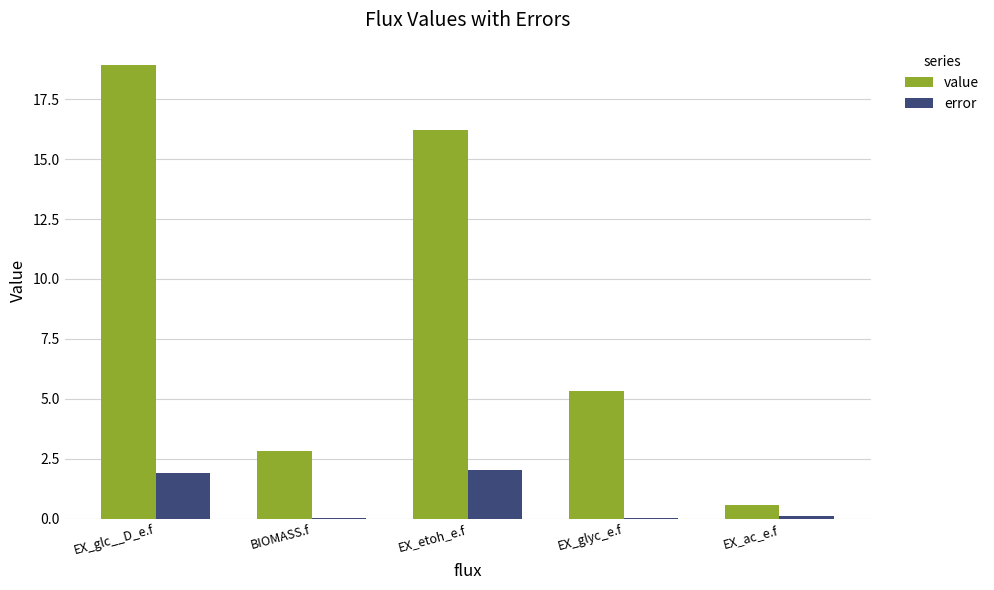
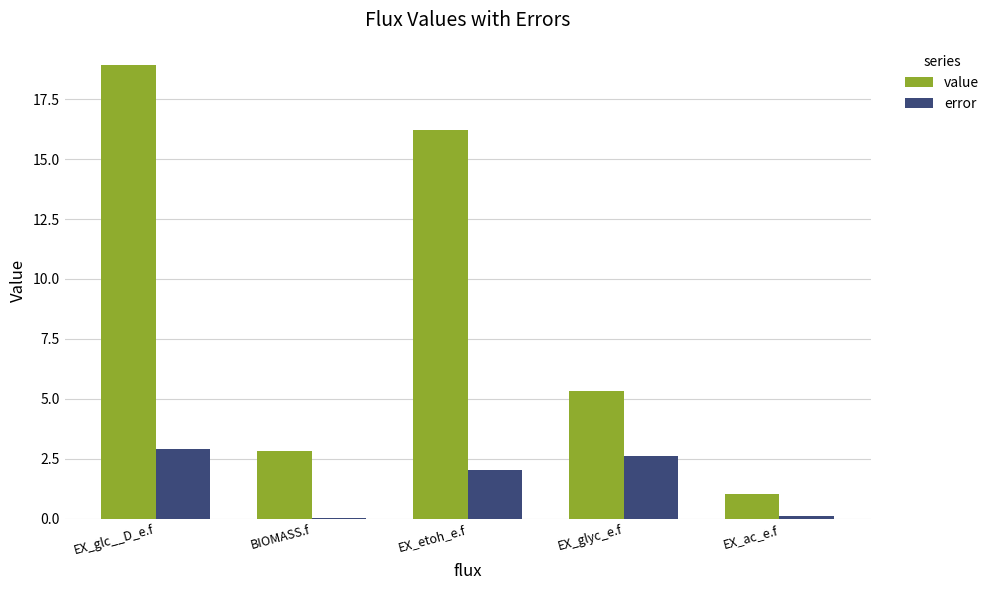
  {
    "value": {
      "EX_glc__D_e.f": 18.9,
      "BIOMASS.f": 2.8,
      "EX_etoh_e.f": 16.2,
      "EX_glyc_e.f": 5.3,
-     "EX_ac_e.f": 0.6
+     "EX_ac_e.f": 1.0
    },
    "error": {
-     "EX_glc__D_e.f": 1.9,
+     "EX_glc__D_e.f": 2.9,
      "EX_etoh_e.f": 2.0,
-     "EX_glyc_e.f": 0.0
+     "EX_glyc_e.f": 2.6
    }
  }
